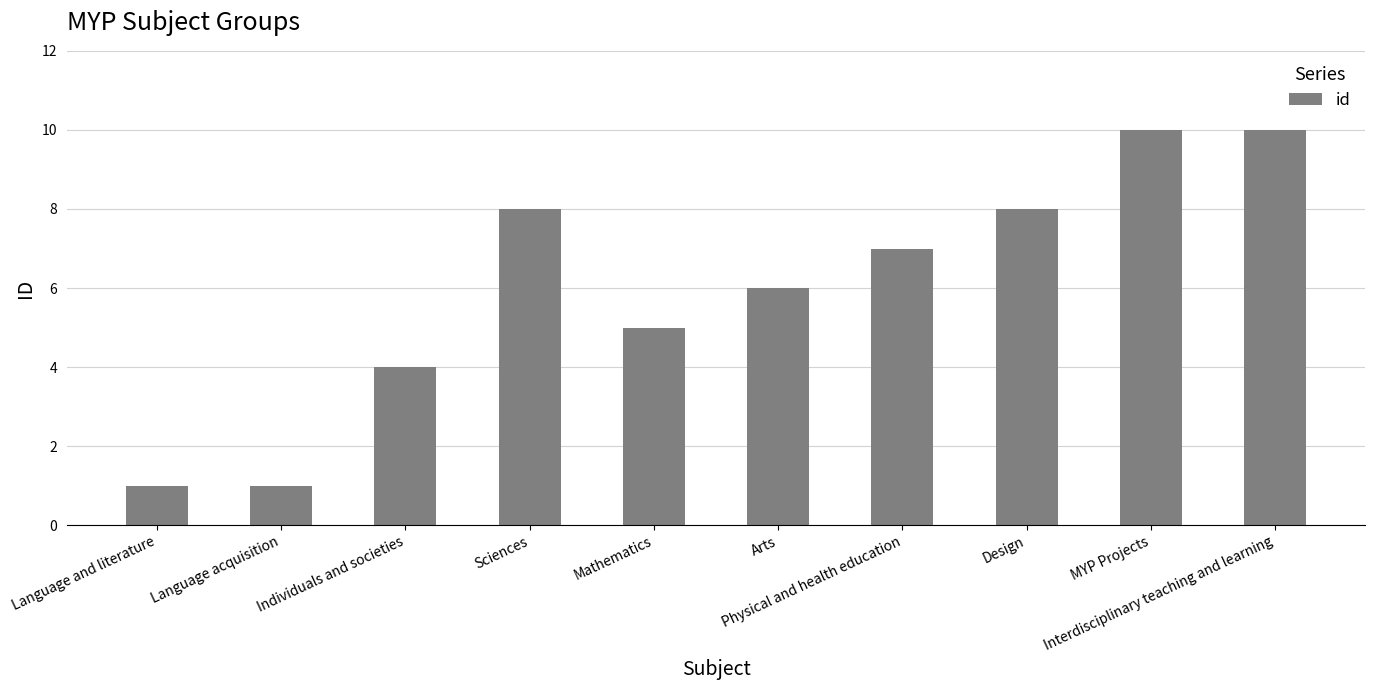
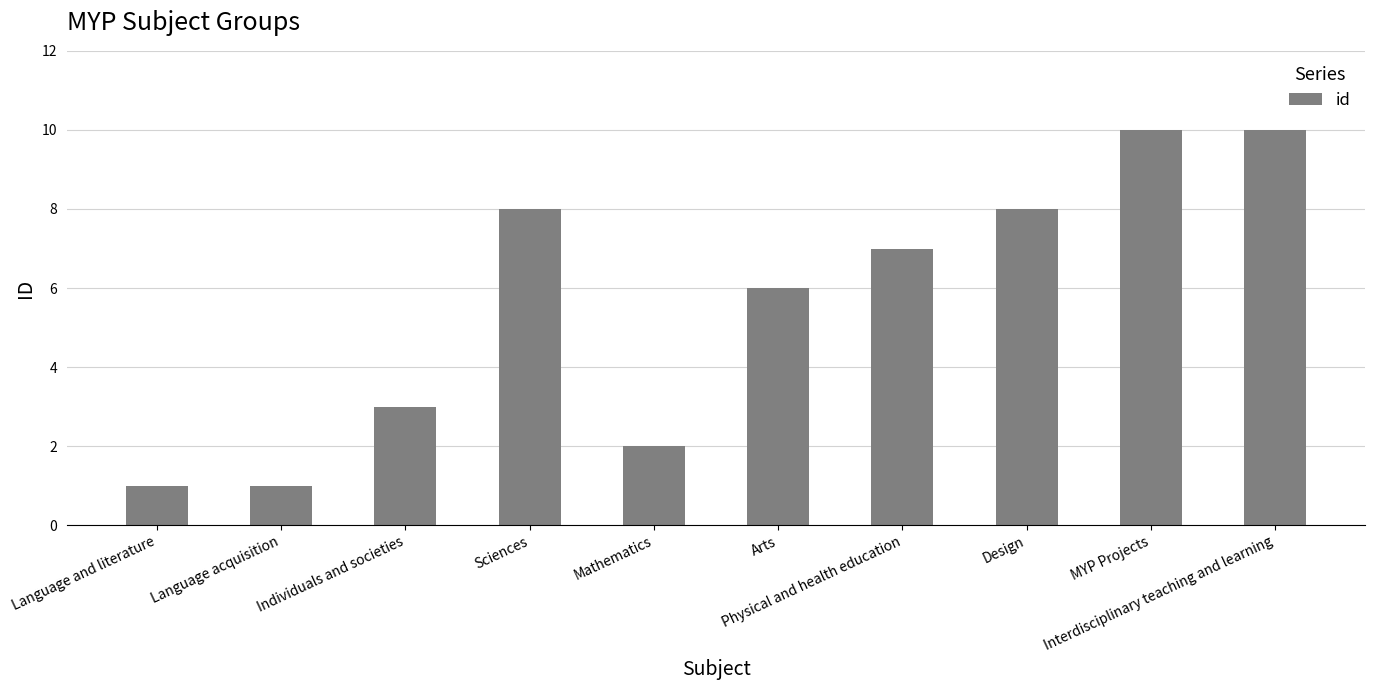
  {
    "Language and literature": 1,
    "Language acquisition": 1,
-   "Individuals and societies": 4,
+   "Individuals and societies": 3,
    "Sciences": 8,
-   "Mathematics": 5,
+   "Mathematics": 2,
    "Arts": 6,
    "Physical and health education": 7,
    "Design": 8,
    "MYP Projects": 10,
    "Interdisciplinary teaching and learning": 10
  }
